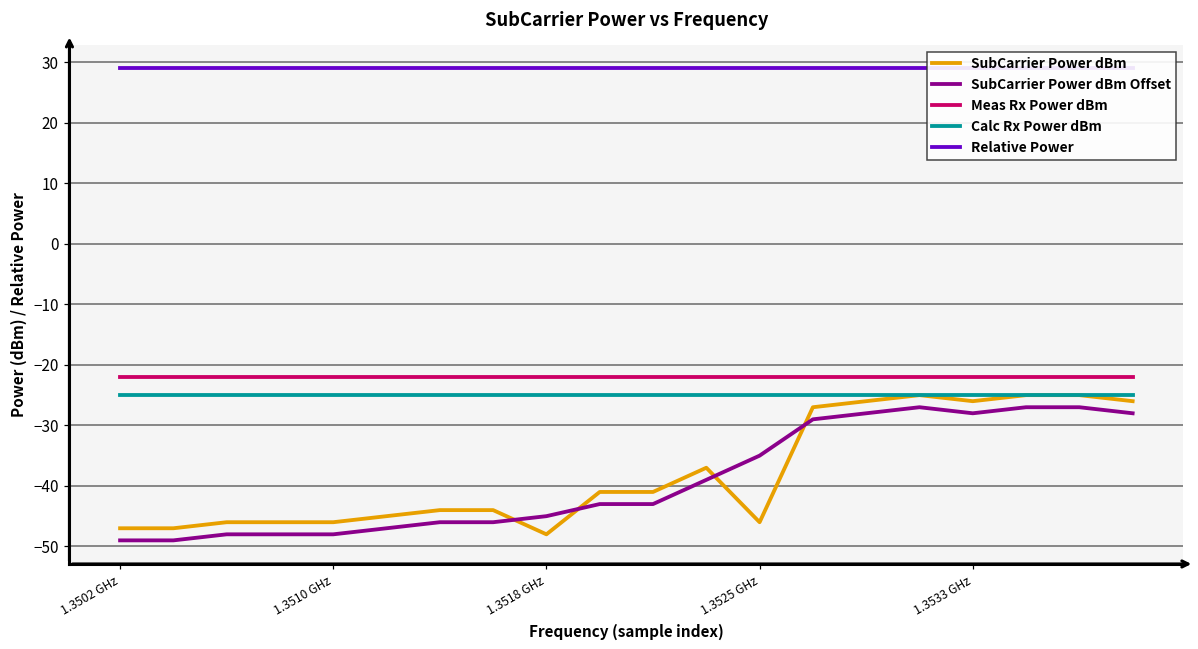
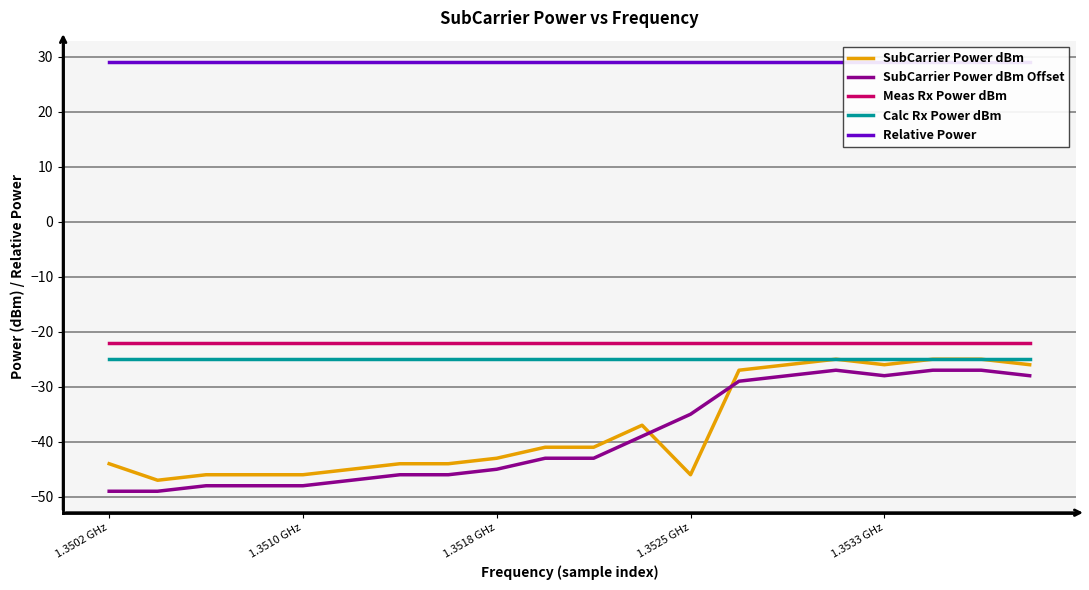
  {
    "SubCarrier Power dBm": {
-     "1.3502 GHz": -47,
+     "1.3502 GHz": -44,
      "1.3510 GHz": -46,
-     "1.3518 GHz": -48,
+     "1.3518 GHz": -43,
      "1.3525 GHz": -46,
      "1.3533 GHz": -26
    },
    "SubCarrier Power dBm Offset": {
      "1.3502 GHz": -49,
      "1.3510 GHz": -48,
      "1.3518 GHz": -45,
      "1.3525 GHz": -35,
      "1.3533 GHz": -28
    },
    "Meas Rx Power dBm": {
      "1.3502 GHz": -22,
      "1.3510 GHz": -22,
      "1.3518 GHz": -22,
      "1.3525 GHz": -22,
      "1.3533 GHz": -22
    },
    "Calc Rx Power dBm": {
      "1.3502 GHz": -25,
      "1.3510 GHz": -25,
      "1.3518 GHz": -25,
      "1.3525 GHz": -25,
      "1.3533 GHz": -25
    },
    "Relative Power": {
      "1.3502 GHz": 29,
      "1.3510 GHz": 29,
      "1.3518 GHz": 29,
      "1.3525 GHz": 29
    }
  }
